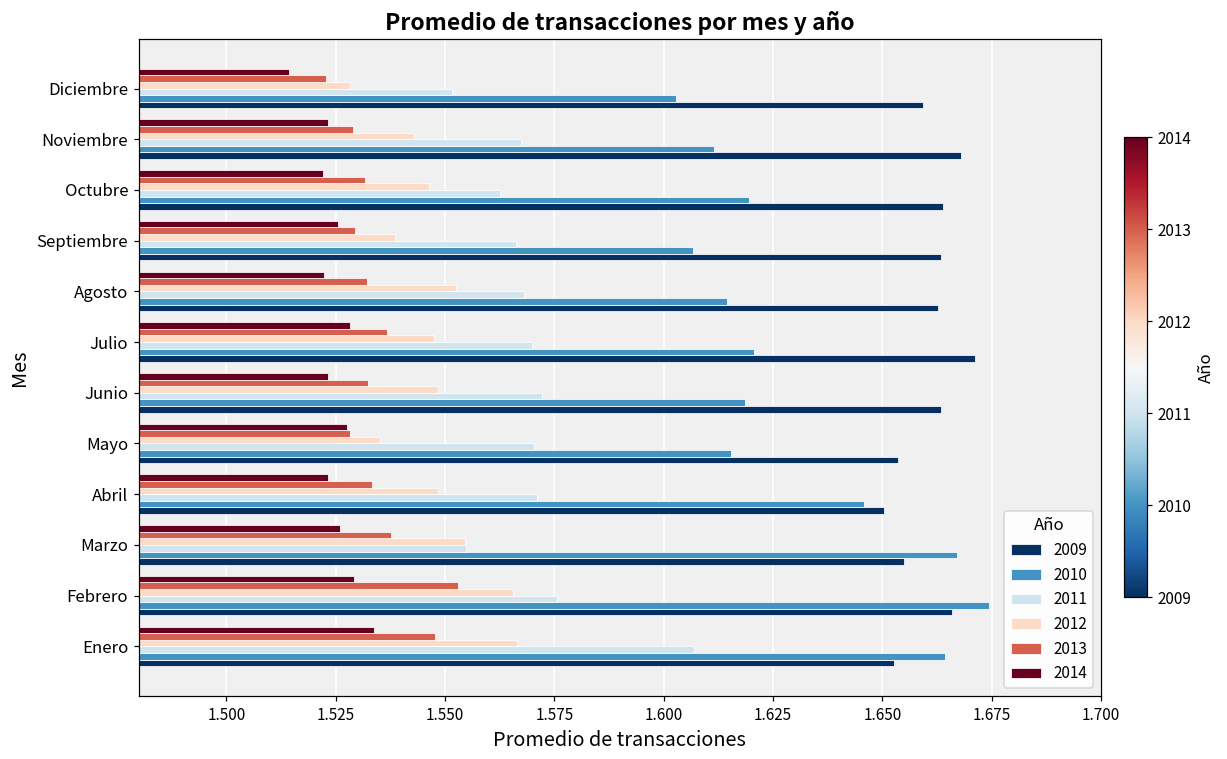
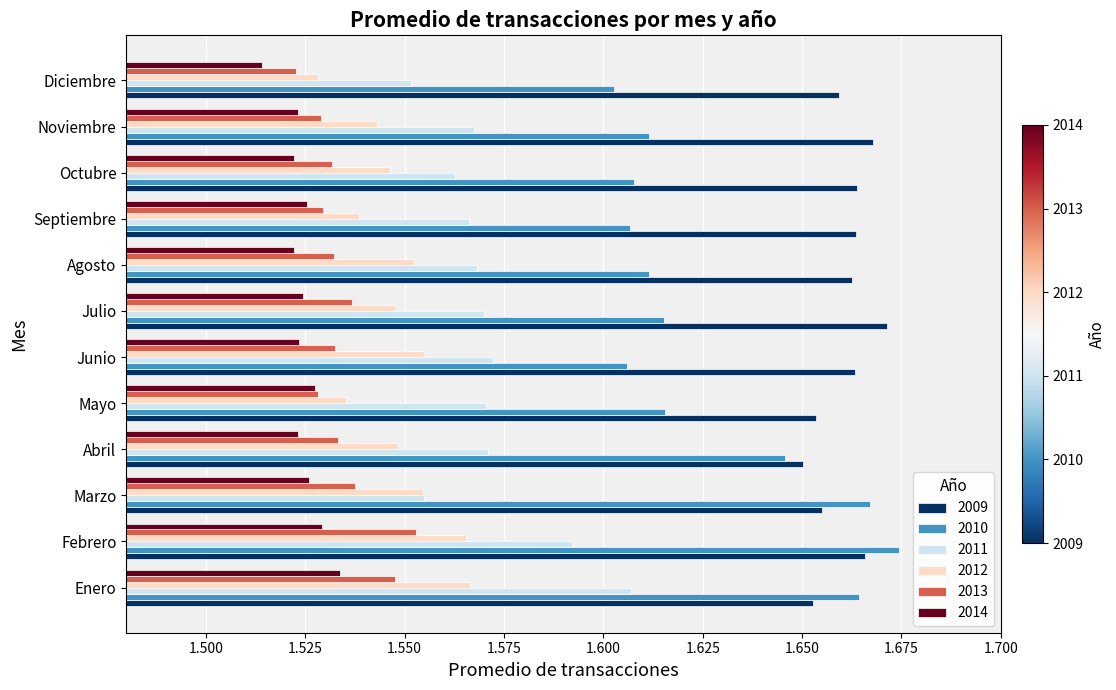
  {
    "2009": {
      "Diciembre": 1.659,
      "Noviembre": 1.668,
      "Octubre": 1.664,
      "Septiembre": 1.663,
      "Agosto": 1.663,
      "Julio": 1.671,
      "Junio": 1.663,
      "Mayo": 1.654,
      "Abril": 1.650,
      "Marzo": 1.655,
      "Febrero": 1.666,
      "Enero": 1.653
    },
    "2010": {
      "Diciembre": 1.603,
      "Noviembre": 1.611,
-     "Octubre": 1.619,
+     "Octubre": 1.608,
      "Septiembre": 1.607,
-     "Agosto": 1.615,
-     "Julio": 1.621,
-     "Junio": 1.619,
+     "Agosto": 1.611,
+     "Julio": 1.615,
+     "Junio": 1.606,
      "Mayo": 1.615,
      "Abril": 1.646,
      "Marzo": 1.667,
      "Febrero": 1.674,
      "Enero": 1.664
    },
    "2011": {
      "Diciembre": 1.552,
      "Noviembre": 1.567,
      "Octubre": 1.563,
      "Septiembre": 1.566,
      "Agosto": 1.568,
      "Julio": 1.570,
      "Junio": 1.572,
      "Mayo": 1.570,
      "Abril": 1.571,
      "Marzo": 1.555,
-     "Febrero": 1.576,
+     "Febrero": 1.592,
      "Enero": 1.607
    },
    "2012": {
      "Diciembre": 1.528,
      "Noviembre": 1.543,
      "Octubre": 1.546,
      "Septiembre": 1.539,
      "Agosto": 1.552,
      "Julio": 1.548,
-     "Junio": 1.548,
+     "Junio": 1.555,
      "Mayo": 1.535,
      "Abril": 1.548,
      "Marzo": 1.555,
      "Febrero": 1.565,
      "Enero": 1.566
    },
    "2013": {
      "Diciembre": 1.523,
      "Noviembre": 1.529,
      "Octubre": 1.532,
      "Septiembre": 1.529,
      "Agosto": 1.532,
      "Julio": 1.537,
      "Junio": 1.532,
      "Mayo": 1.528,
      "Abril": 1.533,
      "Marzo": 1.538,
      "Febrero": 1.553,
      "Enero": 1.548
    },
    "2014": {
      "Diciembre": 1.514,
      "Noviembre": 1.523,
      "Octubre": 1.522,
      "Septiembre": 1.525,
      "Agosto": 1.522,
-     "Julio": 1.528,
+     "Julio": 1.525,
      "Junio": 1.523,
      "Mayo": 1.528,
      "Abril": 1.523,
      "Marzo": 1.526,
      "Febrero": 1.529,
      "Enero": 1.534
    }
  }
